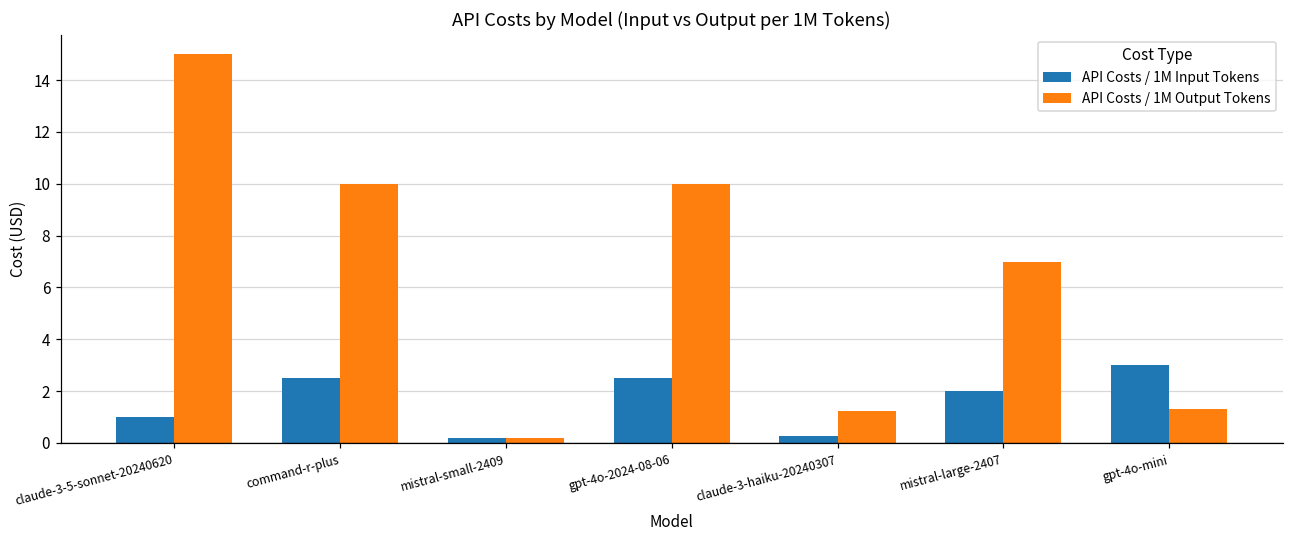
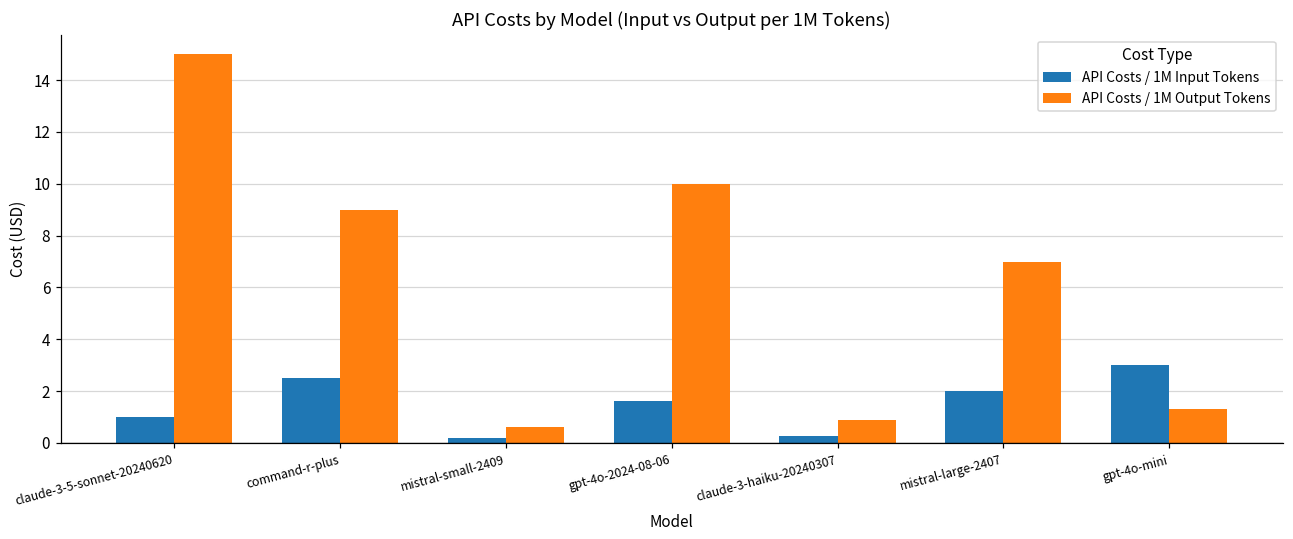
  {
    "API Costs / 1M Input Tokens": {
      "claude-3-5-sonnet-20240620": 1.0,
      "command-r-plus": 2.5,
      "mistral-small-2409": 0.2,
-     "gpt-4o-2024-08-06": 2.5,
+     "gpt-4o-2024-08-06": 1.6,
      "claude-3-haiku-20240307": 0.3,
      "mistral-large-2407": 2.0,
      "gpt-4o-mini": 3.0
    },
    "API Costs / 1M Output Tokens": {
      "claude-3-5-sonnet-20240620": 15.0,
-     "command-r-plus": 10,
-     "mistral-small-2409": 0.2,
+     "command-r-plus": 9,
+     "mistral-small-2409": 0.6,
      "gpt-4o-2024-08-06": 10.0,
-     "claude-3-haiku-20240307": 1.3,
+     "claude-3-haiku-20240307": 0.9,
      "mistral-large-2407": 7.0,
      "gpt-4o-mini": 1.3
    }
  }
